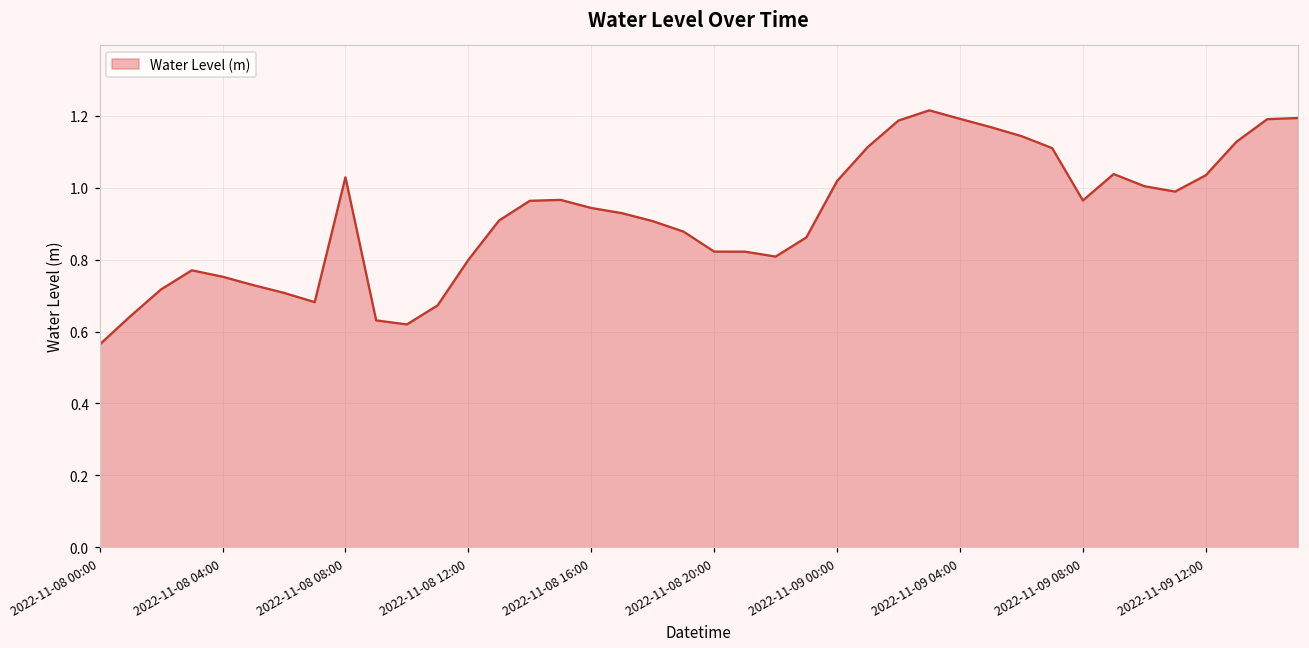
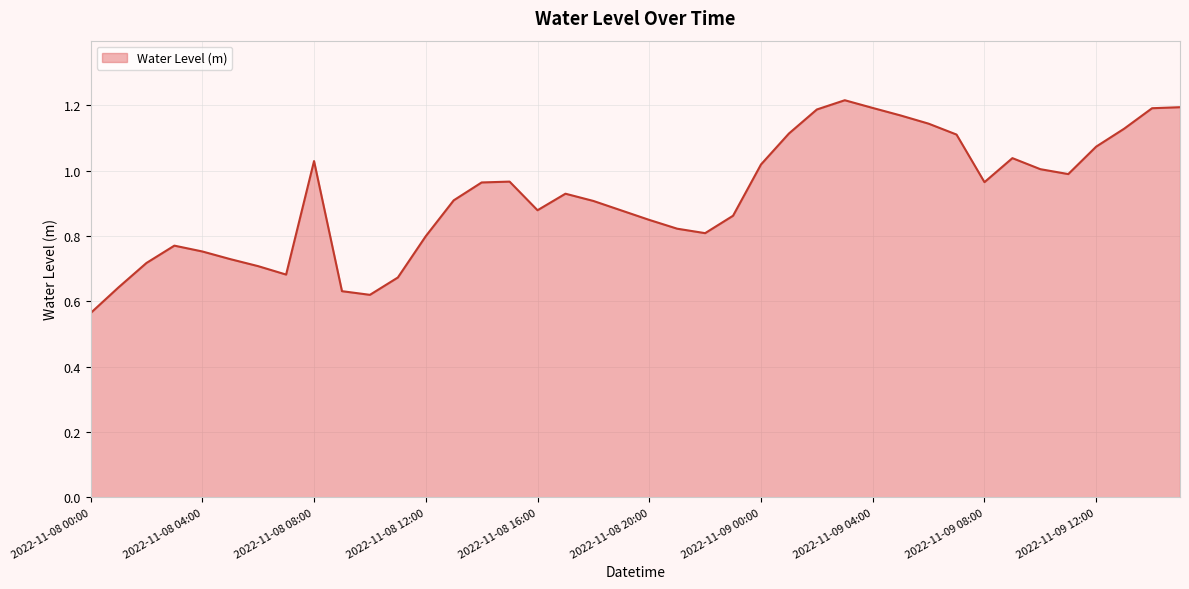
  {
    "2022-11-08 00:00": 0.56,
    "2022-11-08 04:00": 0.75,
    "2022-11-08 08:00": 1.03,
    "2022-11-08 12:00": 0.80,
-   "2022-11-08 16:00": 0.94,
-   "2022-11-08 20:00": 0.82,
+   "2022-11-08 16:00": 0.88,
+   "2022-11-08 20:00": 0.85,
    "2022-11-09 00:00": 1.02,
    "2022-11-09 04:00": 1.19,
    "2022-11-09 08:00": 0.96,
-   "2022-11-09 12:00": 1.03
+   "2022-11-09 12:00": 1.07
  }
